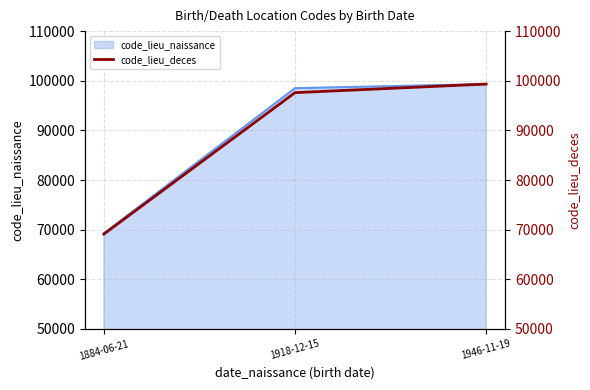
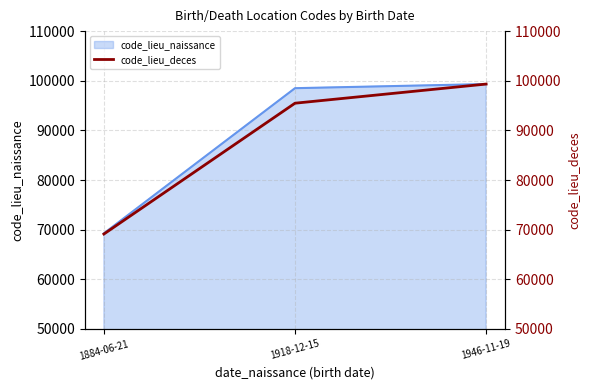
  {
    "code_lieu_naissance": {
      "1884-06-21": 69000,
      "1918-12-15": 99000,
      "1946-11-19": 99000
    },
    "code_lieu_deces": {
      "1884-06-21": 69000,
-     "1918-12-15": 98000,
+     "1918-12-15": 95000,
      "1946-11-19": 99000
    }
  }
